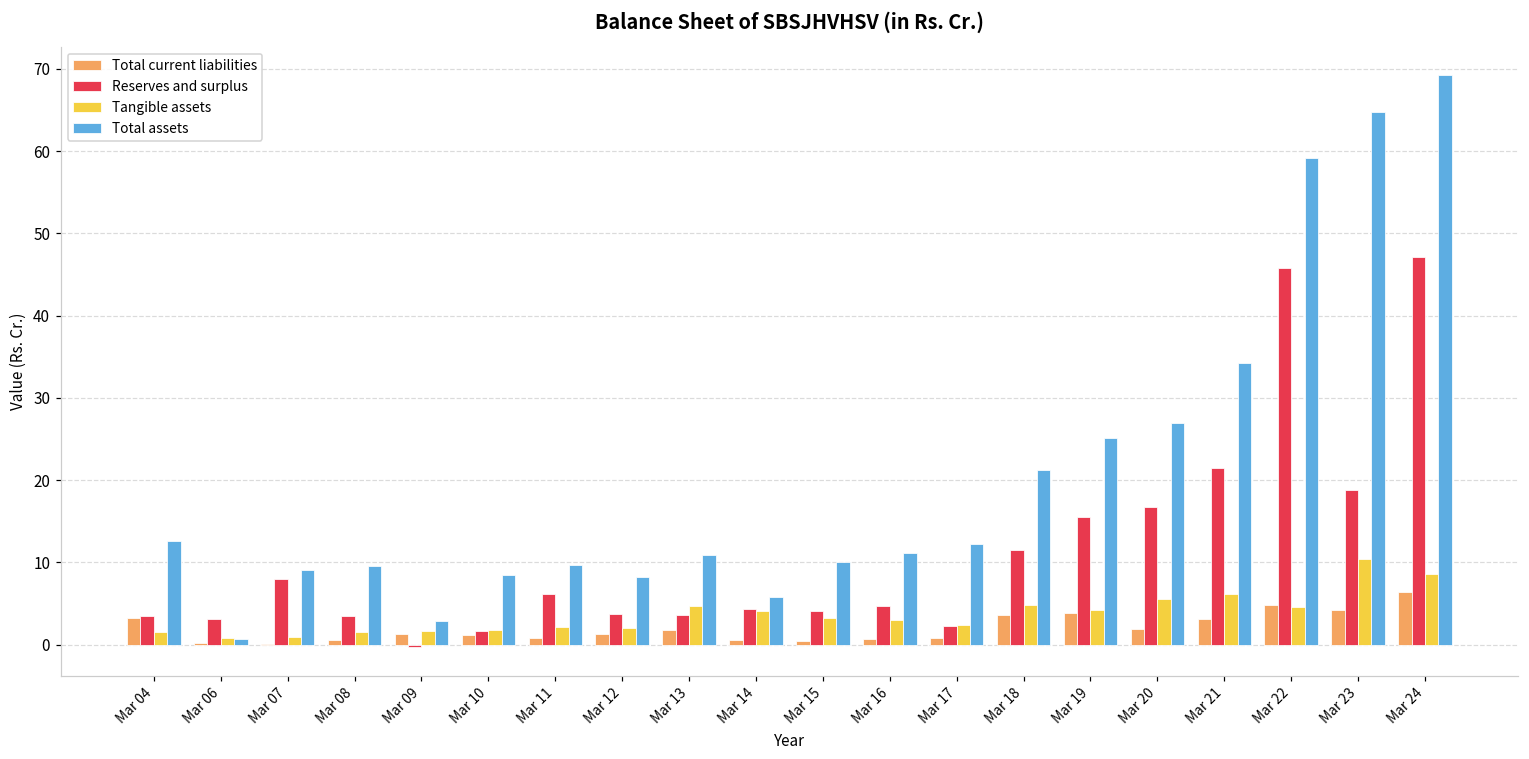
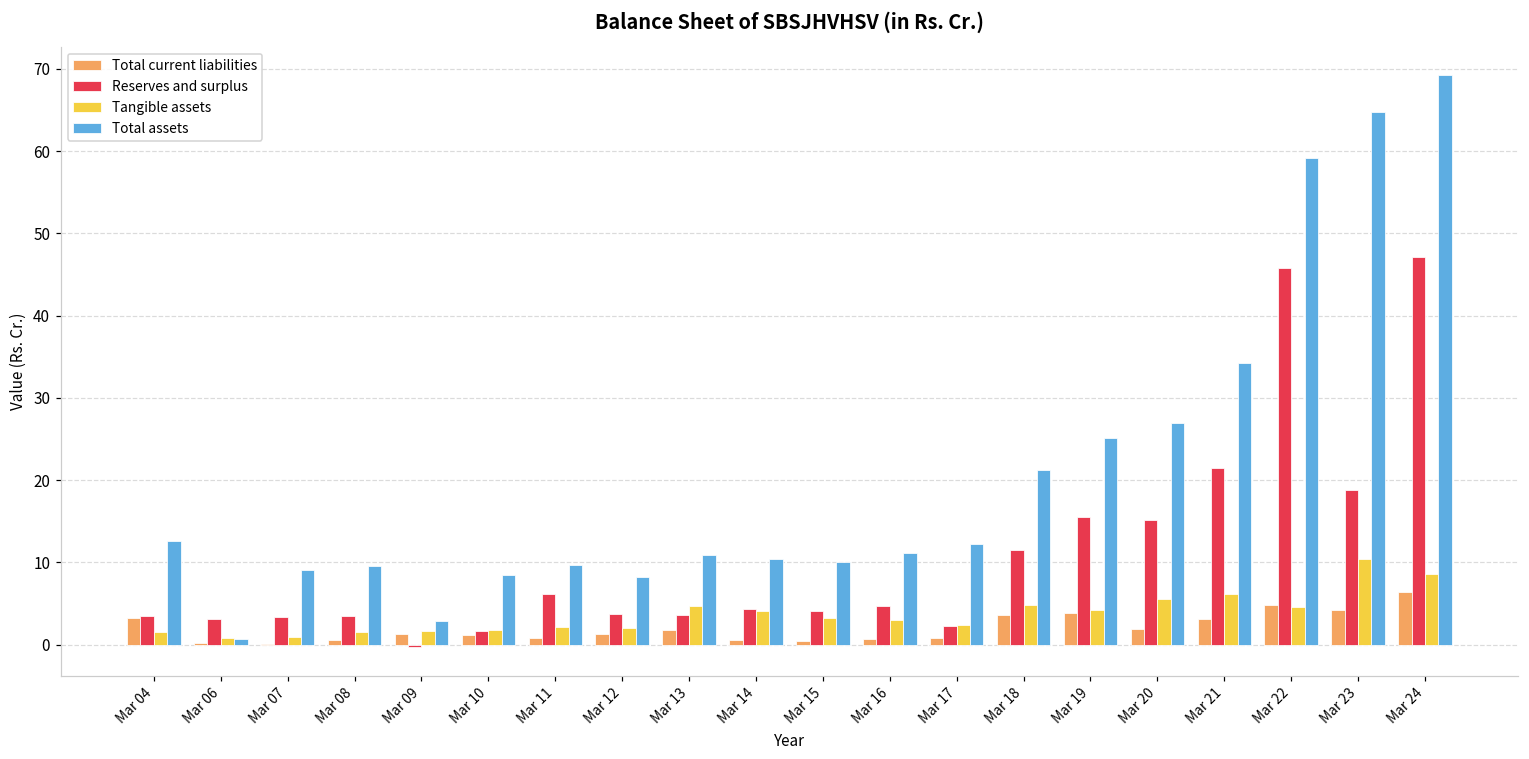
  {
    "Reserves and surplus": {
      "Mar 04": 4,
      "Mar 06": 3,
-     "Mar 07": 8,
+     "Mar 07": 3,
      "Mar 08": 3,
      "Mar 10": 2,
      "Mar 11": 6,
      "Mar 12": 4,
      "Mar 13": 4,
      "Mar 14": 4,
      "Mar 15": 4,
      "Mar 16": 5,
      "Mar 17": 2,
      "Mar 18": 11,
      "Mar 19": 16,
-     "Mar 20": 17,
+     "Mar 20": 15,
      "Mar 21": 21,
      "Mar 22": 46,
      "Mar 23": 19,
      "Mar 24": 47
    },
    "Total assets": {
      "Mar 04": 13,
      "Mar 06": 1,
      "Mar 07": 9,
      "Mar 08": 10,
      "Mar 09": 3,
      "Mar 10": 8,
      "Mar 11": 10,
      "Mar 12": 8,
      "Mar 13": 11,
-     "Mar 14": 6,
+     "Mar 14": 10,
      "Mar 15": 10,
      "Mar 16": 11,
      "Mar 17": 12,
      "Mar 18": 21,
      "Mar 19": 25,
      "Mar 20": 27,
      "Mar 21": 34,
      "Mar 22": 59,
      "Mar 23": 65,
      "Mar 24": 69
    }
  }
